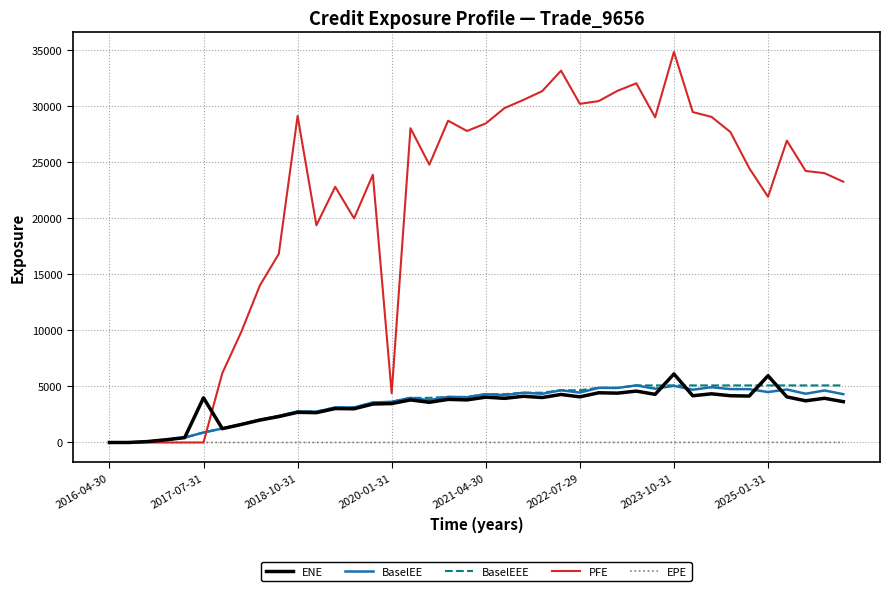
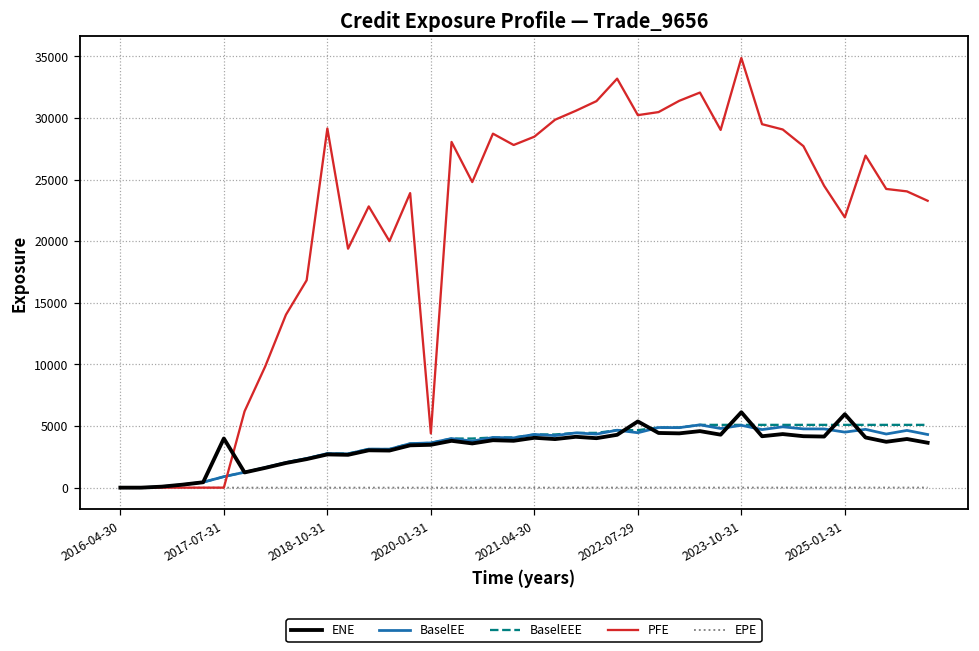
  {
    "ENE": {
      "2017-07-31": 4000,
      "2021-04-30": 4000,
-     "2022-07-29": 4100,
+     "2022-07-29": 5400,
      "2023-10-31": 6100,
      "2025-01-31": 6000
    },
    "PFE": {
      "2018-10-31": 29200,
      "2020-01-31": 4400,
      "2021-04-30": 28500,
      "2022-07-29": 30200,
      "2023-10-31": 34900,
      "2025-01-31": 21900
    },
    "EPE": {
      "2018-10-31": 0,
      "2020-01-31": 0,
      "2021-04-30": 0,
      "2022-07-29": 0,
      "2023-10-31": 0,
      "2025-01-31": 0
    }
  }
